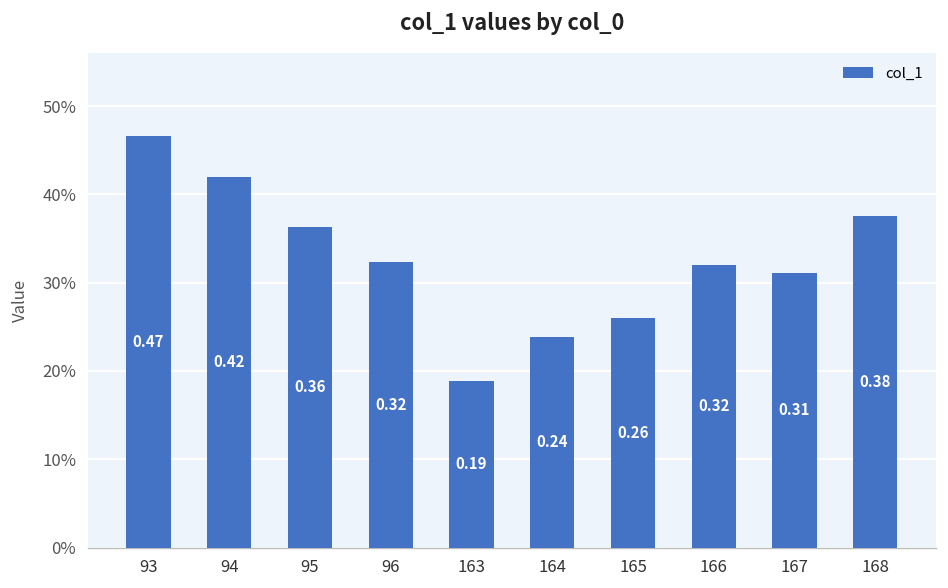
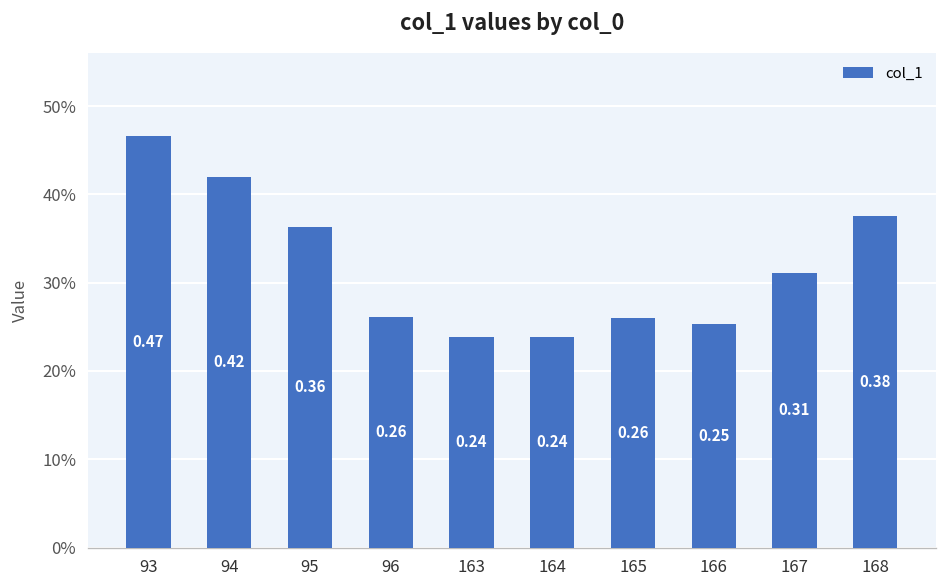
  {
    "93": 0.47,
    "94": 0.42,
    "95": 0.36,
-   "96": 0.32,
-   "163": 0.19,
+   "96": 0.26,
+   "163": 0.24,
    "164": 0.24,
    "165": 0.26,
-   "166": 0.32,
+   "166": 0.25,
    "167": 0.31,
    "168": 0.38
  }
